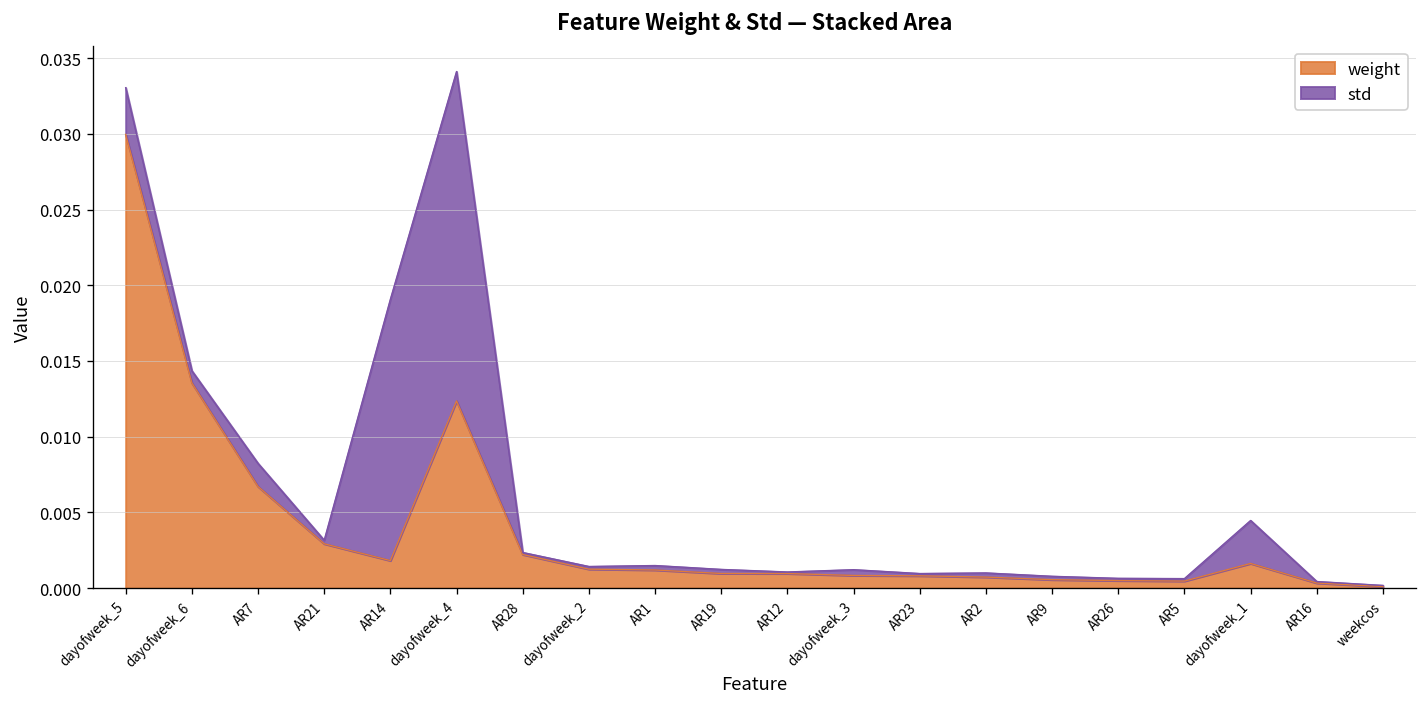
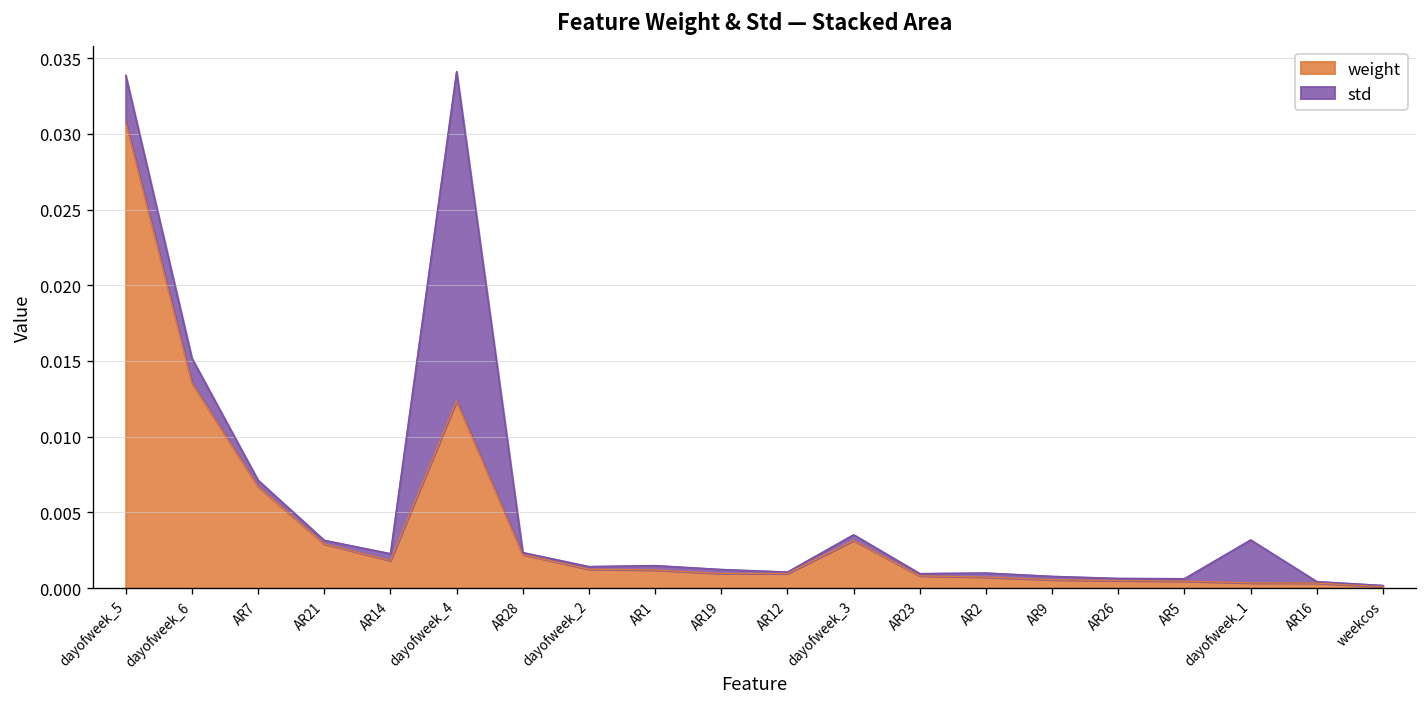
  {
    "weight": {
-     "dayofweek_5": 0.0300,
+     "dayofweek_5": 0.0308,
      "dayofweek_6": 0.0136,
      "AR7": 0.0067,
      "AR21": 0.0029,
      "AR14": 0.0018,
      "dayofweek_4": 0.0124,
      "AR1": 0.0012,
      "AR19": 0.0010,
-     "dayofweek_3": 0.0008,
+     "dayofweek_3": 0.0031,
      "AR2": 0.0007,
      "AR9": 0.0006,
-     "dayofweek_1": 0.0016
+     "dayofweek_1": 0.0004
    },
    "std": {
      "dayofweek_5": 0.0031,
-     "dayofweek_6": 0.0008,
-     "AR7": 0.0015,
+     "dayofweek_6": 0.0016,
+     "AR7": 0.0004,
      "AR21": 0.0002,
-     "AR14": 0.0173,
+     "AR14": 0.0005,
      "dayofweek_4": 0.0218,
      "AR1": 0.0003,
      "AR19": 0.0003,
      "dayofweek_3": 0.0004,
      "AR2": 0.0003,
      "AR9": 0.0002,
      "dayofweek_1": 0.0028
    }
  }
